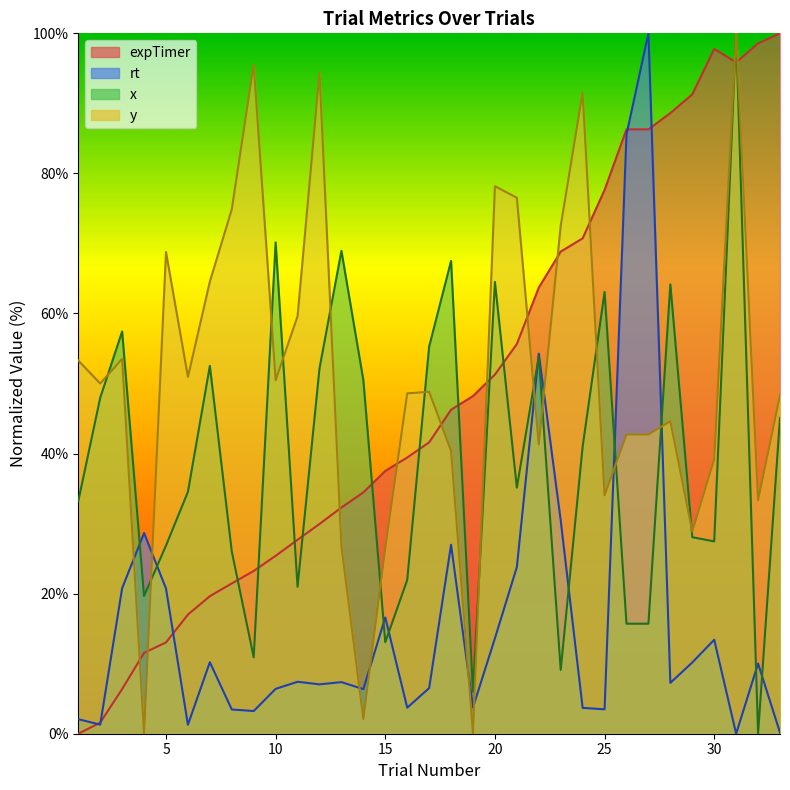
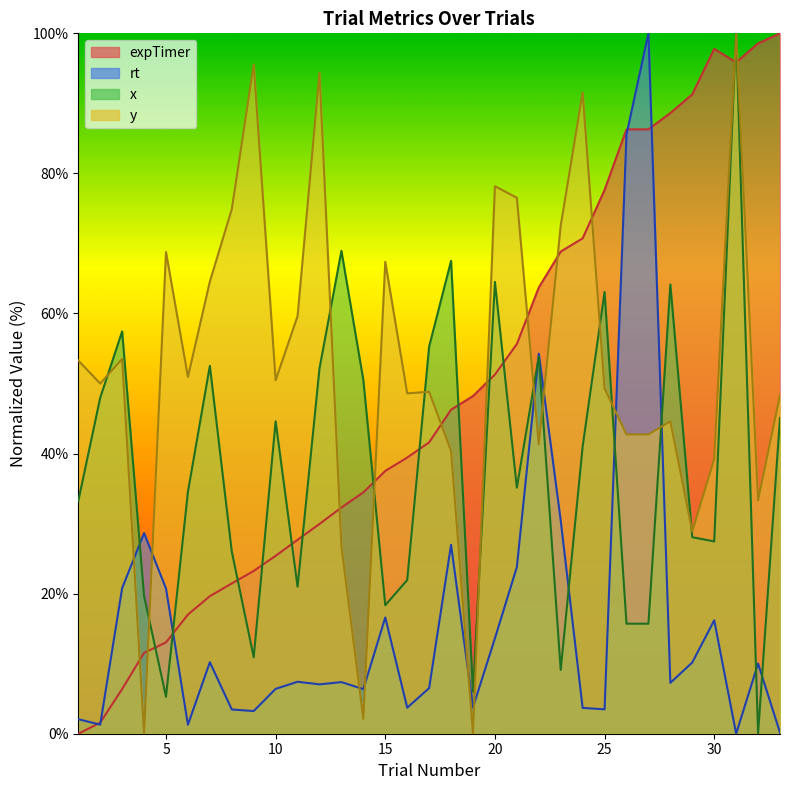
  {
    "expTimer": {
      "5": "13%",
      "10": "25%",
      "15": "38%",
      "20": "51%",
      "25": "78%",
      "30": "98%"
    },
    "rt": {
      "5": "21%",
      "10": "6%",
      "15": "17%",
      "20": "14%",
      "25": "3%",
-     "30": "13%"
+     "30": "16%"
    },
    "x": {
-     "5": "27%",
-     "10": "70%",
-     "15": "13%",
+     "5": "5%",
+     "10": "45%",
+     "15": "18%",
      "20": "65%",
      "25": "63%",
      "30": "27%"
    },
    "y": {
      "5": "69%",
      "10": "50%",
-     "15": "27%",
+     "15": "67%",
      "20": "78%",
-     "25": "34%",
+     "25": "49%",
      "30": "39%"
    }
  }
